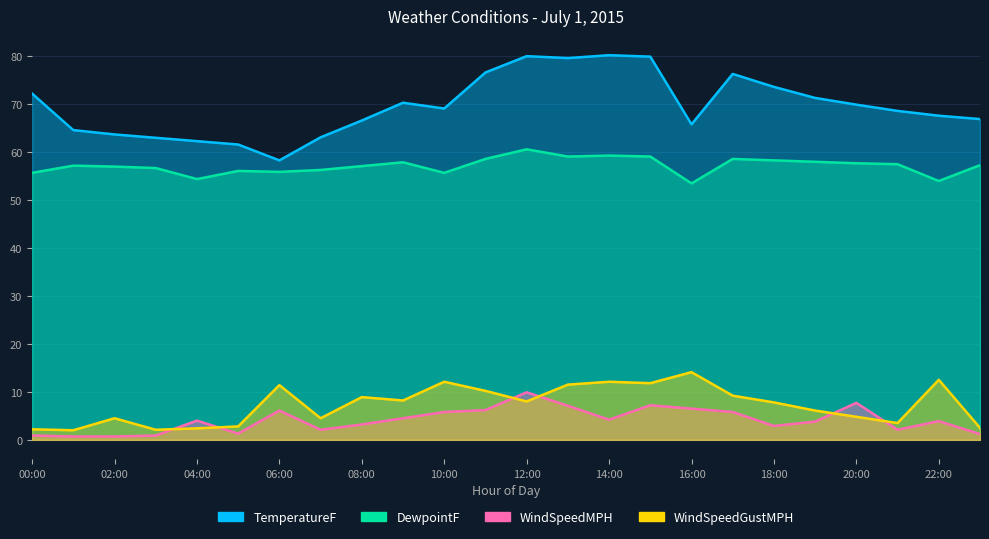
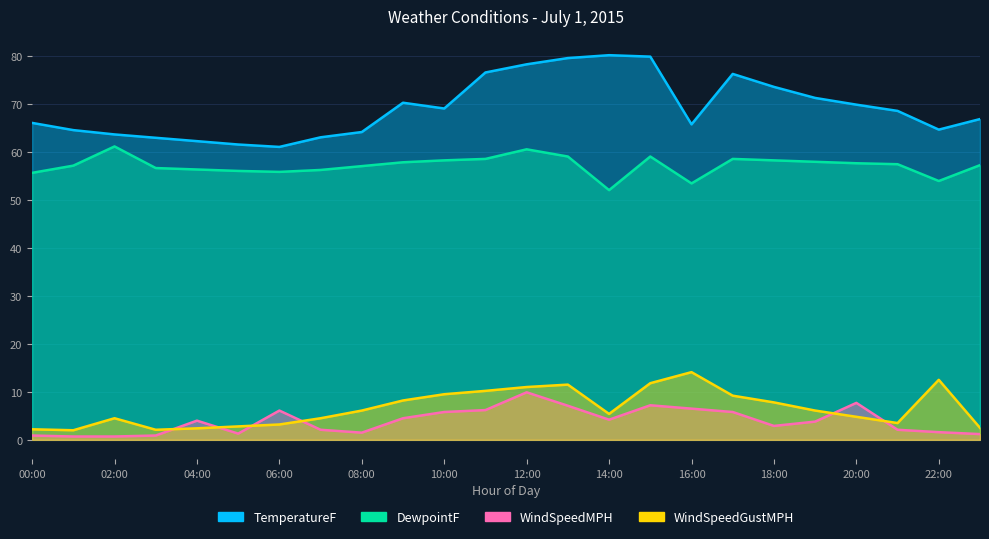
  {
    "TemperatureF": {
-     "00:00": 72,
+     "00:00": 66,
      "02:00": 64,
      "04:00": 62,
-     "06:00": 58,
-     "08:00": 67,
+     "06:00": 61,
+     "08:00": 64,
      "10:00": 69,
-     "12:00": 80,
+     "12:00": 78,
      "14:00": 80,
      "16:00": 66,
      "18:00": 74,
      "20:00": 70,
-     "22:00": 68
+     "22:00": 65
    },
    "DewpointF": {
      "00:00": 56,
-     "02:00": 57,
-     "04:00": 54,
+     "02:00": 61,
+     "04:00": 56,
      "06:00": 56,
      "08:00": 57,
-     "10:00": 56,
+     "10:00": 58,
      "12:00": 61,
-     "14:00": 59,
+     "14:00": 52,
      "16:00": 53,
      "18:00": 58,
      "20:00": 58,
      "22:00": 54
    },
    "WindSpeedMPH": {
      "00:00": 1,
      "02:00": 1,
      "04:00": 4,
      "06:00": 6,
-     "08:00": 3,
+     "08:00": 2,
      "10:00": 6,
      "12:00": 10,
      "14:00": 4,
      "16:00": 7,
      "18:00": 3,
      "20:00": 8,
-     "22:00": 4
+     "22:00": 2
    },
    "WindSpeedGustMPH": {
      "00:00": 2,
      "02:00": 5,
      "04:00": 2,
-     "06:00": 11,
-     "08:00": 9,
-     "10:00": 12,
-     "12:00": 8,
-     "14:00": 12,
+     "06:00": 3,
+     "08:00": 6,
+     "10:00": 10,
+     "12:00": 11,
+     "14:00": 5,
      "16:00": 14,
      "18:00": 8,
      "20:00": 5,
      "22:00": 13
    }
  }
